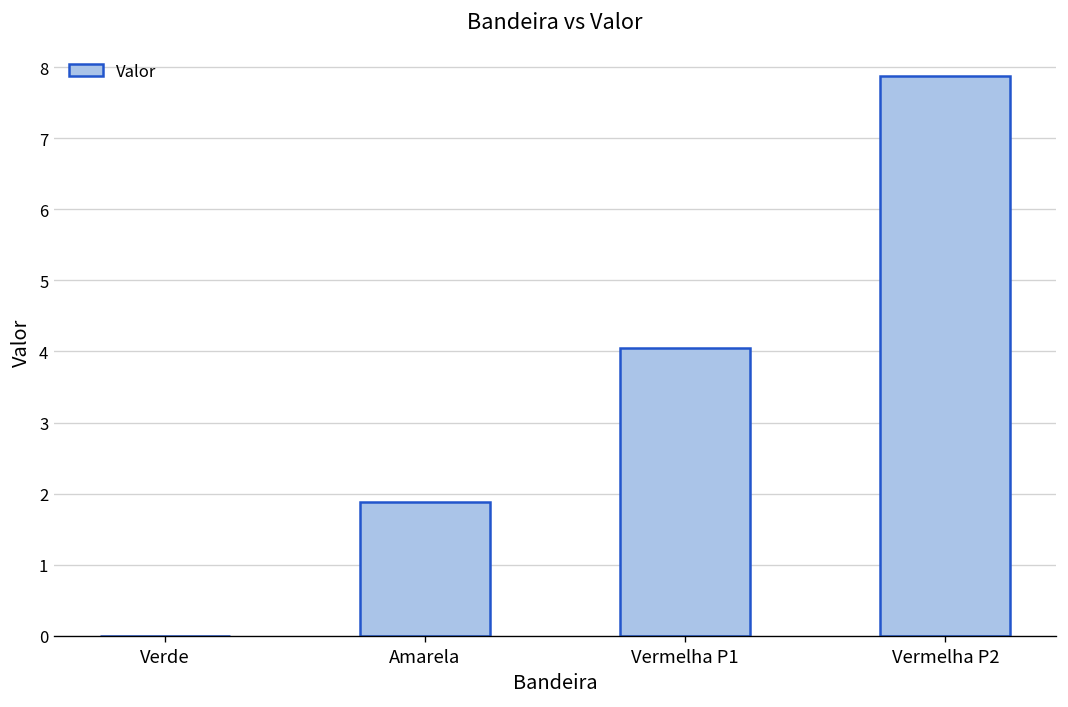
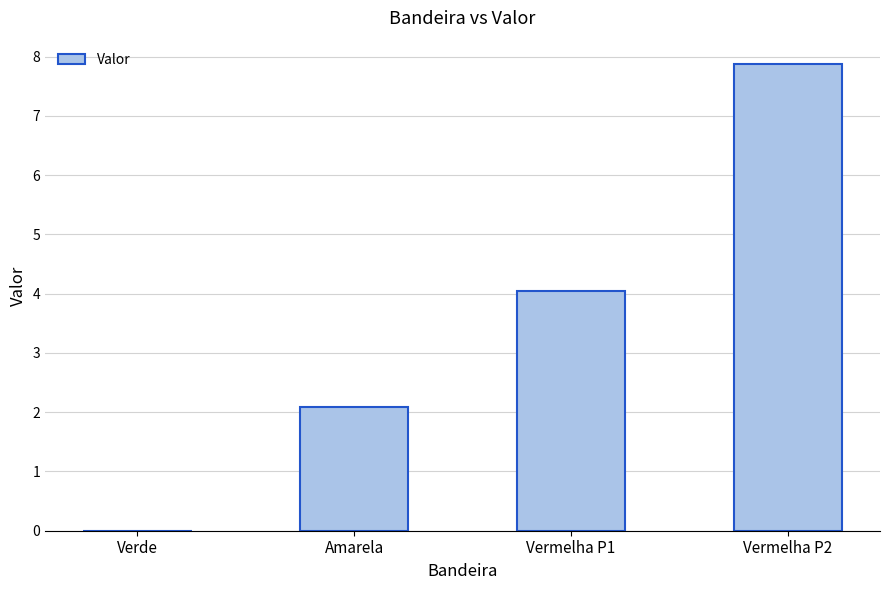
  {
    "Verde": 0.0,
-   "Amarela": 1.9,
+   "Amarela": 2.1,
    "Vermelha P1": 4.1,
    "Vermelha P2": 7.9
  }
